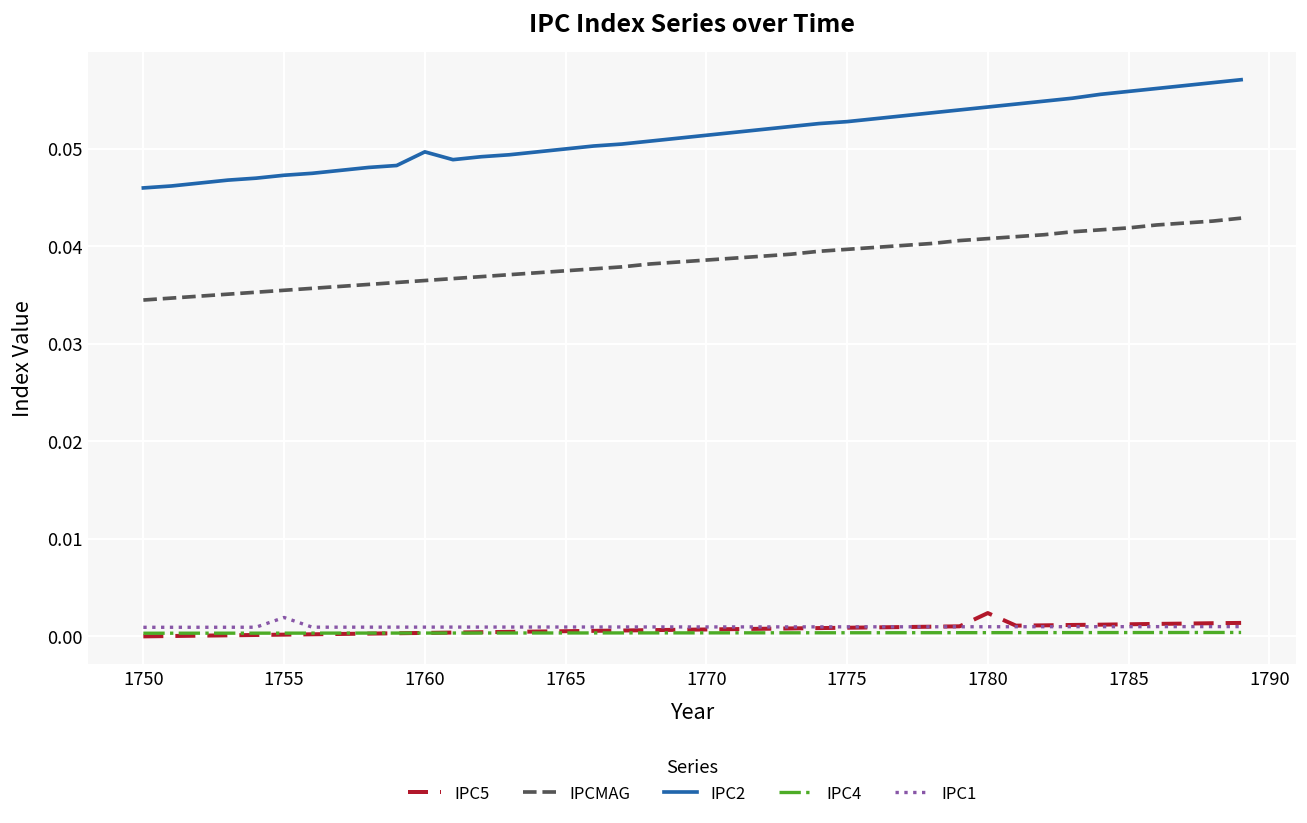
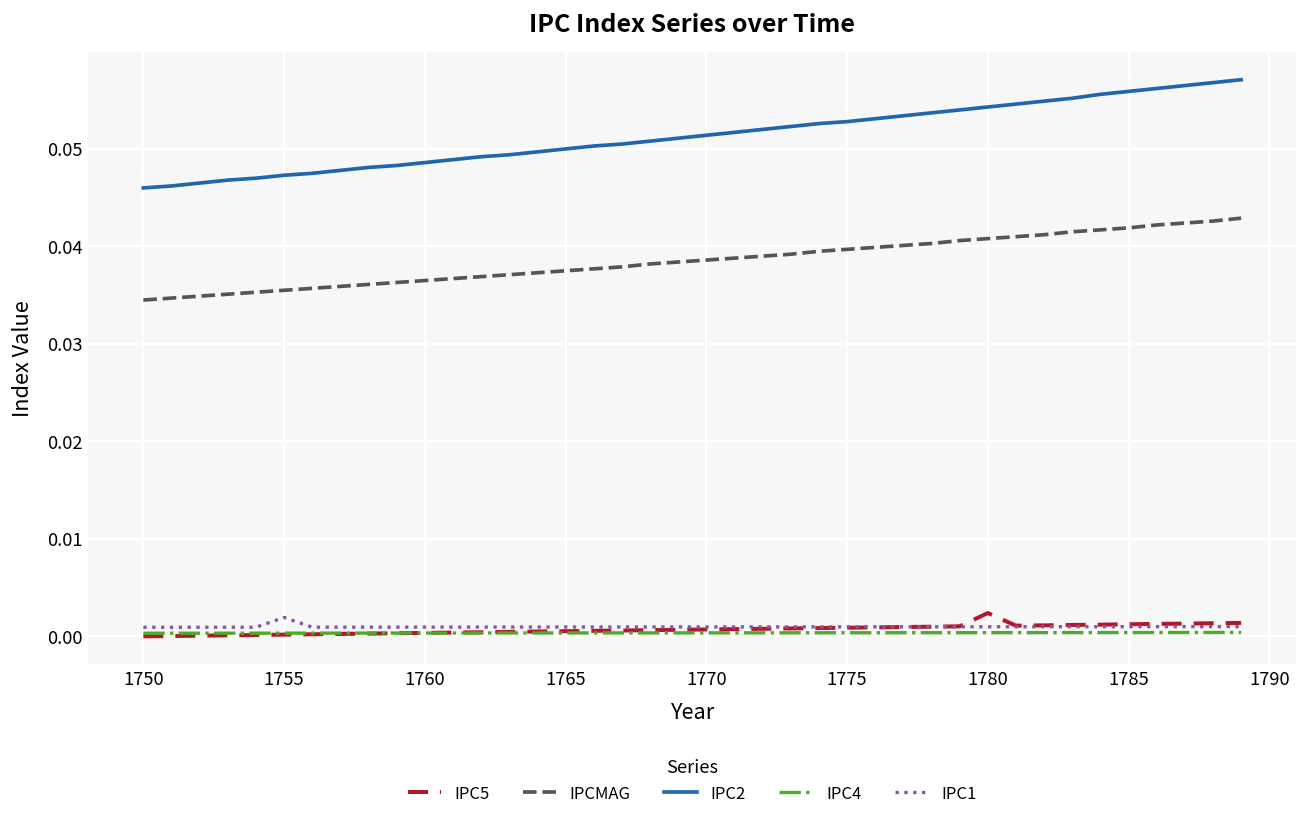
  {
    "IPC5": {
      "1750": 0.000,
      "1780": 0.002
    },
    "IPCMAG": {
      "1750": 0.035,
      "1755": 0.036,
      "1760": 0.037,
      "1765": 0.038,
      "1770": 0.039,
      "1775": 0.040,
      "1780": 0.041,
      "1785": 0.042
    },
    "IPC2": {
      "1750": 0.046,
      "1755": 0.047,
-     "1760": 0.050,
+     "1760": 0.049,
      "1765": 0.050,
      "1770": 0.051,
      "1775": 0.053,
      "1780": 0.054,
      "1785": 0.056
    },
    "IPC4": {
      "1750": 0.000,
      "1770": 0.000,
      "1775": 0.000,
      "1780": 0.000,
      "1785": 0.000
    },
    "IPC1": {
      "1750": 0.001,
      "1755": 0.002,
      "1760": 0.001,
      "1765": 0.001,
      "1780": 0.001
    }
  }
